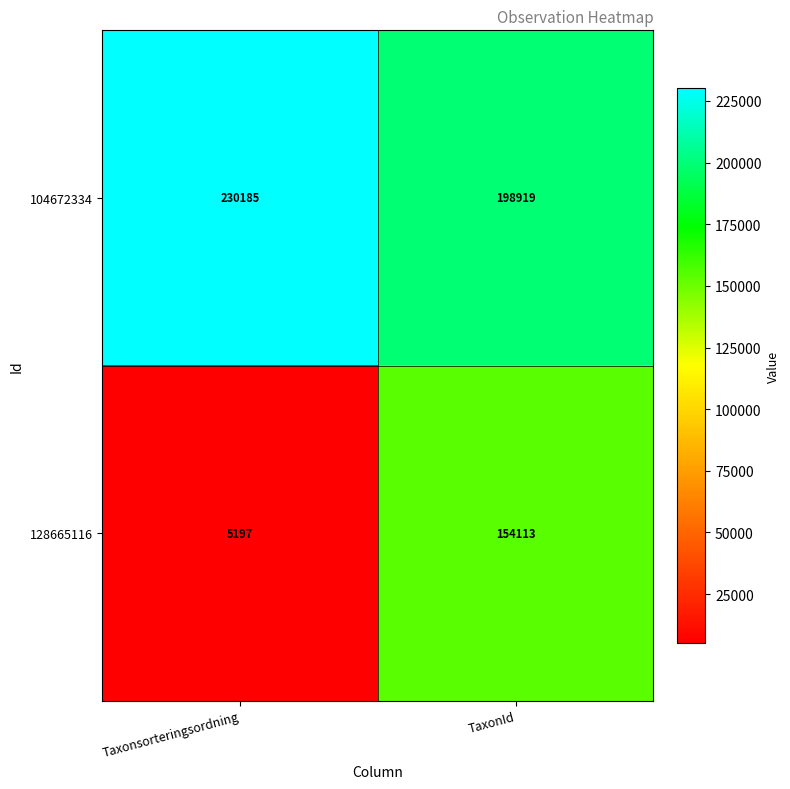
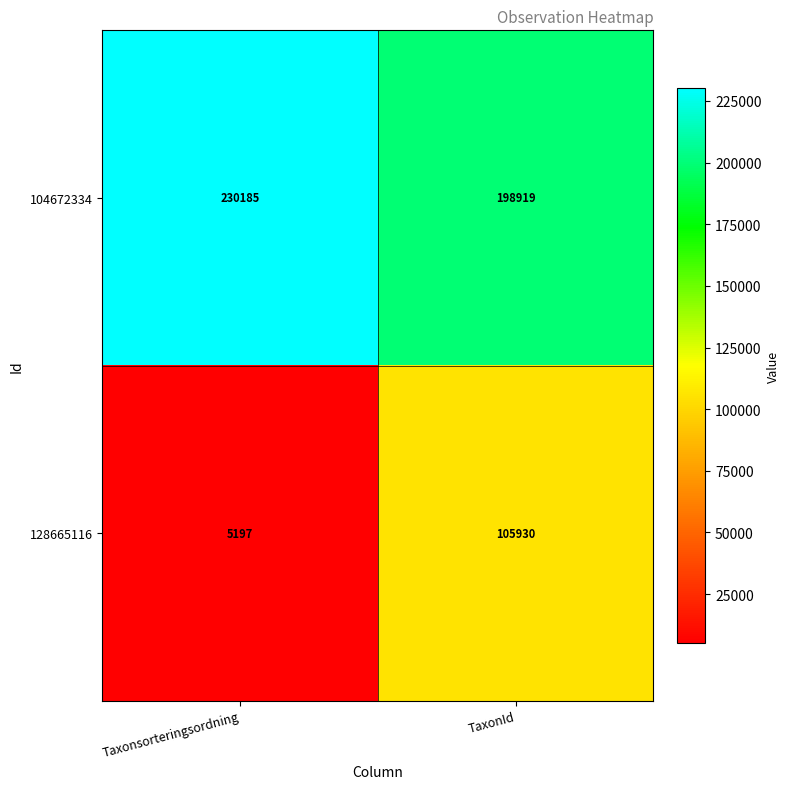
  {
    "104672334": {
      "Taxonsorteringsordning": 230185,
      "TaxonId": 198919
    },
    "128665116": {
      "Taxonsorteringsordning": 5197,
-     "TaxonId": 154113
+     "TaxonId": 105930
    }
  }
